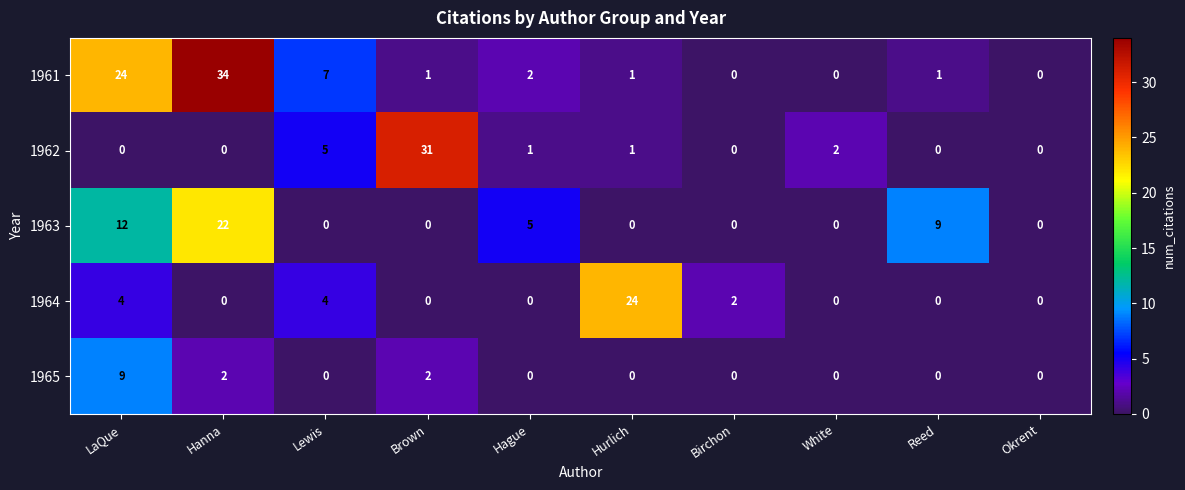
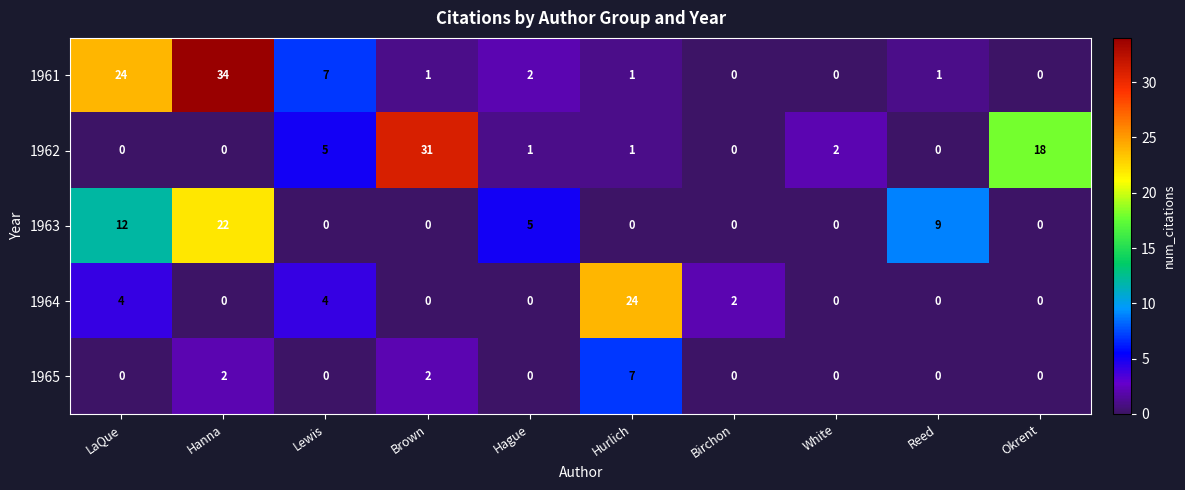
  {
    "1961": {
      "LaQue": 24,
      "Hanna": 34,
      "Lewis": 7,
      "Brown": 1,
      "Hague": 2,
      "Hurlich": 1,
      "Birchon": 0,
      "White": 0,
      "Reed": 1,
      "Okrent": 0
    },
    "1962": {
      "LaQue": 0,
      "Hanna": 0,
      "Lewis": 5,
      "Brown": 31,
      "Hague": 1,
      "Hurlich": 1,
      "Birchon": 0,
      "White": 2,
      "Reed": 0,
-     "Okrent": 0
+     "Okrent": 18
    },
    "1963": {
      "LaQue": 12,
      "Hanna": 22,
      "Lewis": 0,
      "Brown": 0,
      "Hague": 5,
      "Hurlich": 0,
      "Birchon": 0,
      "White": 0,
      "Reed": 9,
      "Okrent": 0
    },
    "1964": {
      "LaQue": 4,
      "Hanna": 0,
      "Lewis": 4,
      "Brown": 0,
      "Hague": 0,
      "Hurlich": 24,
      "Birchon": 2,
      "White": 0,
      "Reed": 0,
      "Okrent": 0
    },
    "1965": {
-     "LaQue": 9,
+     "LaQue": 0,
      "Hanna": 2,
      "Lewis": 0,
      "Brown": 2,
      "Hague": 0,
-     "Hurlich": 0,
+     "Hurlich": 7,
      "Birchon": 0,
      "White": 0,
      "Reed": 0,
      "Okrent": 0
    }
  }
